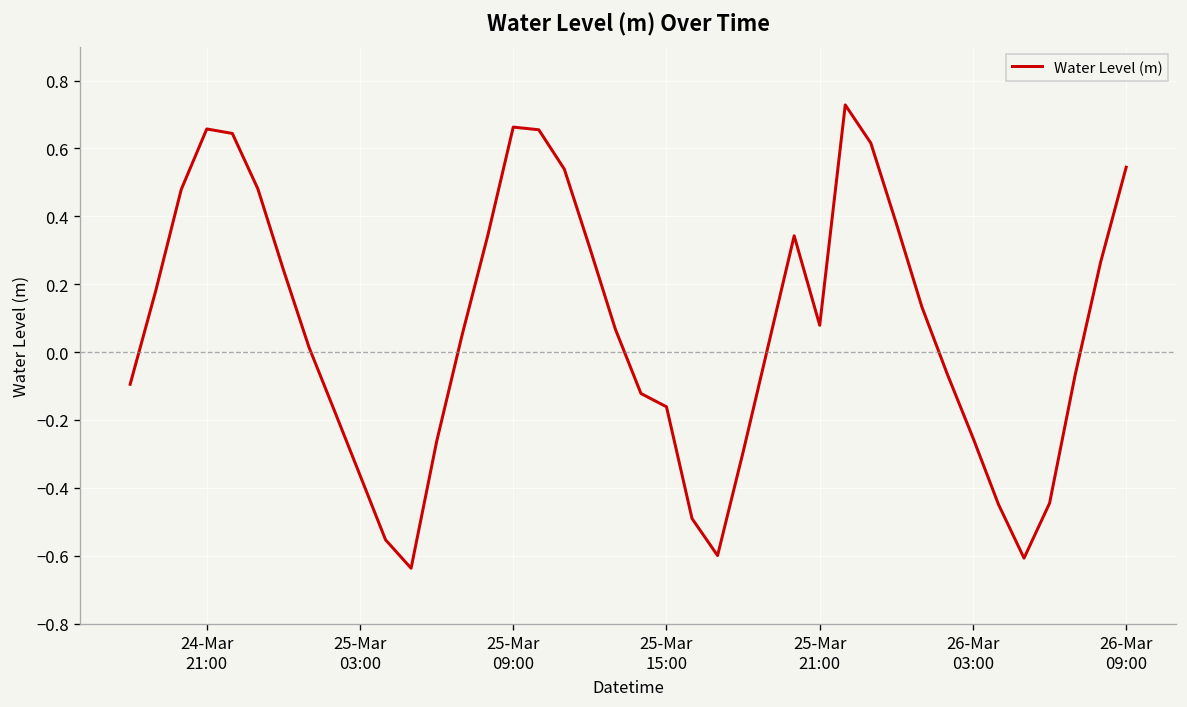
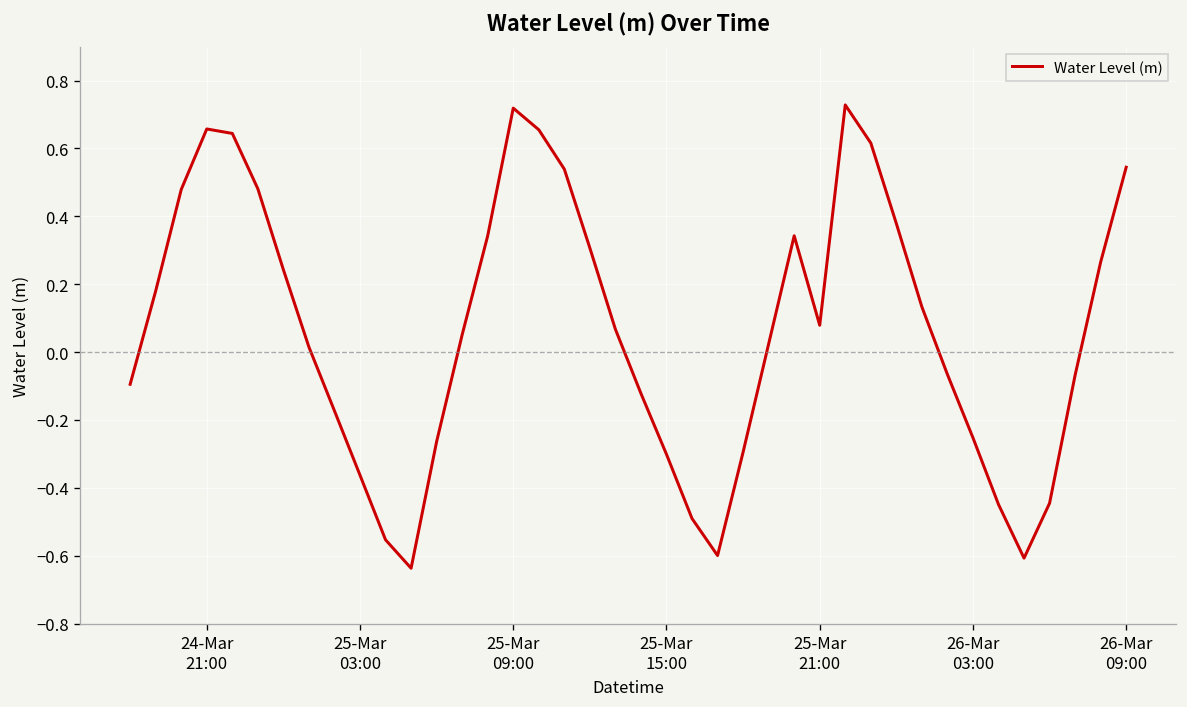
  {
    "24-Mar 21:00": 0.66,
    "25-Mar 03:00": -0.36,
-   "25-Mar 09:00": 0.66,
-   "25-Mar 15:00": -0.16,
+   "25-Mar 09:00": 0.72,
+   "25-Mar 15:00": -0.30,
    "25-Mar 21:00": 0.08,
    "26-Mar 03:00": -0.25,
    "26-Mar 09:00": 0.54
  }
